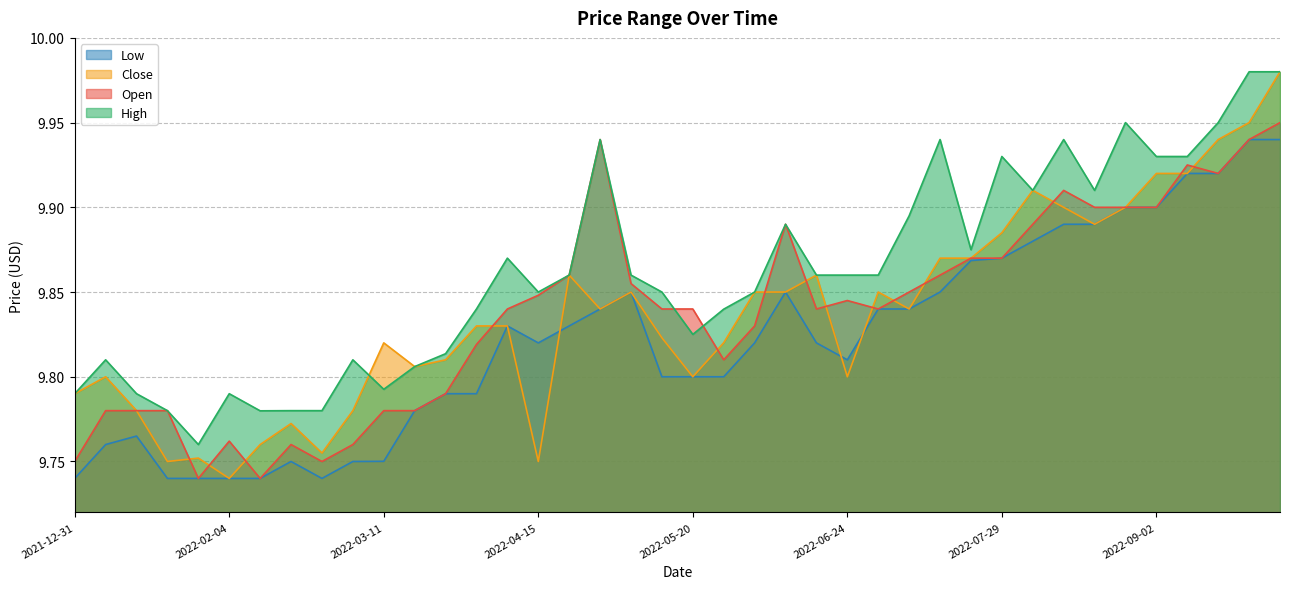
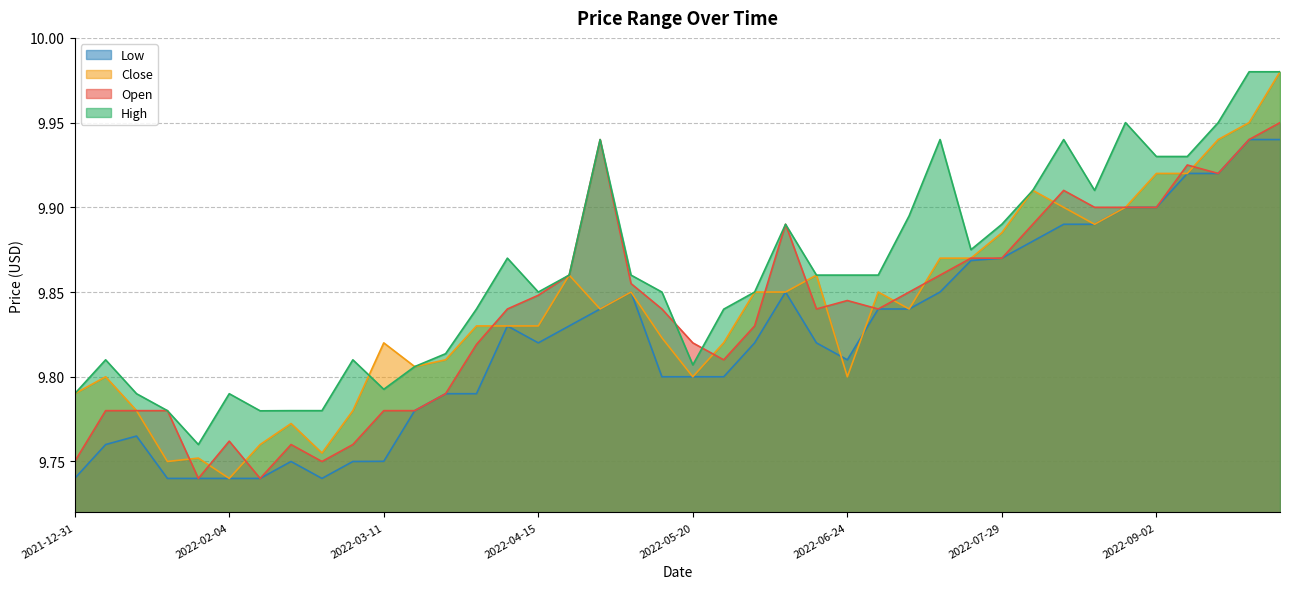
  {
    "Low": {
      "2021-12-31": 9.740,
      "2022-03-11": 9.750,
      "2022-04-15": 9.820,
      "2022-06-24": 9.810
    },
    "Close": {
      "2022-03-11": 9.82,
-     "2022-04-15": 9.75,
+     "2022-04-15": 9.83,
      "2022-06-24": 9.80,
      "2022-07-29": 9.885,
      "2022-09-02": 9.92
    },
    "Open": {
      "2021-12-31": 9.75,
      "2022-02-04": 9.762,
      "2022-03-11": 9.78,
      "2022-04-15": 9.848,
-     "2022-05-20": 9.84,
+     "2022-05-20": 9.82,
      "2022-06-24": 9.845
    },
    "High": {
      "2022-02-04": 9.790,
      "2022-03-11": 9.793,
      "2022-04-15": 9.850,
-     "2022-05-20": 9.825,
+     "2022-05-20": 9.807,
      "2022-06-24": 9.860,
-     "2022-07-29": 9.93,
+     "2022-07-29": 9.89,
      "2022-09-02": 9.930
    }
  }
